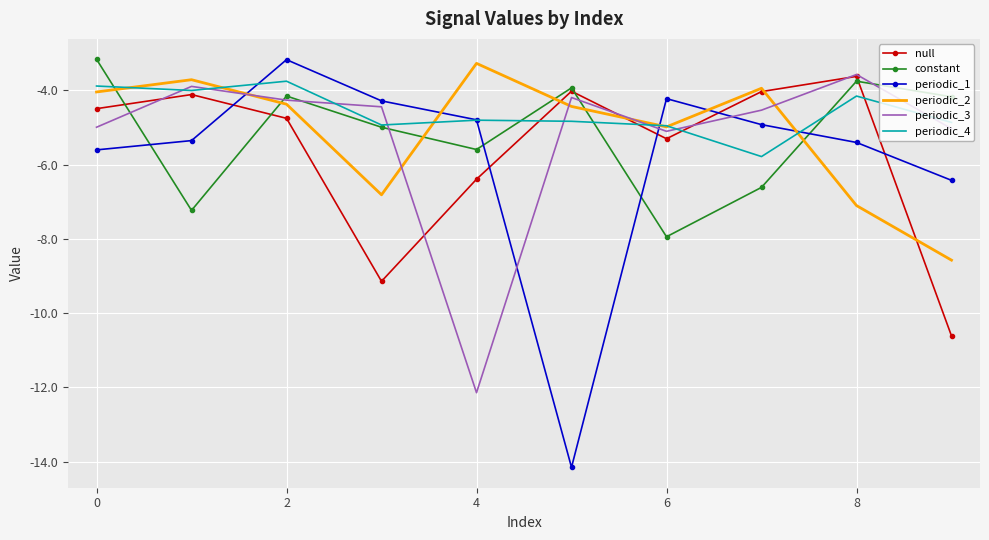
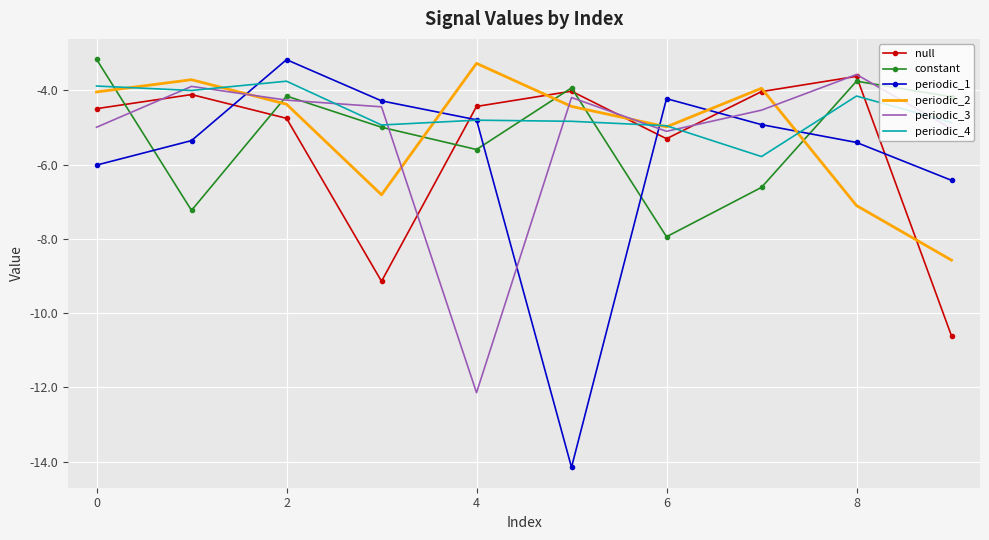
  {
    "null": {
      "0": -4.5,
      "2": -4.8,
-     "4": -6.4,
+     "4": -4.4,
      "6": -5.3
    },
    "constant": {
      "0": -3.2,
      "2": -4.2,
      "4": -5.6,
      "6": -7.9,
      "8": -3.8
    },
    "periodic_1": {
-     "0": -5.6,
+     "0": -6.0,
      "2": -3.2,
      "6": -4.2,
      "8": -5.4
    },
    "periodic_2": {
      "0": -4.0,
      "2": -4.4,
      "4": -3.3,
      "8": -7.1
    },
    "periodic_3": {
      "0": -5.0,
      "2": -4.3,
      "4": -12.1,
      "6": -5.1
    },
    "periodic_4": {
      "0": -3.9,
      "2": -3.8,
      "8": -4.2
    }
  }
